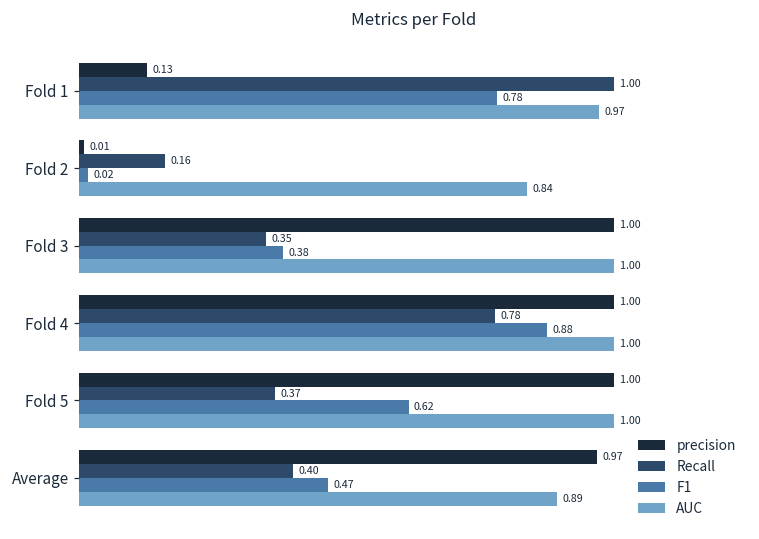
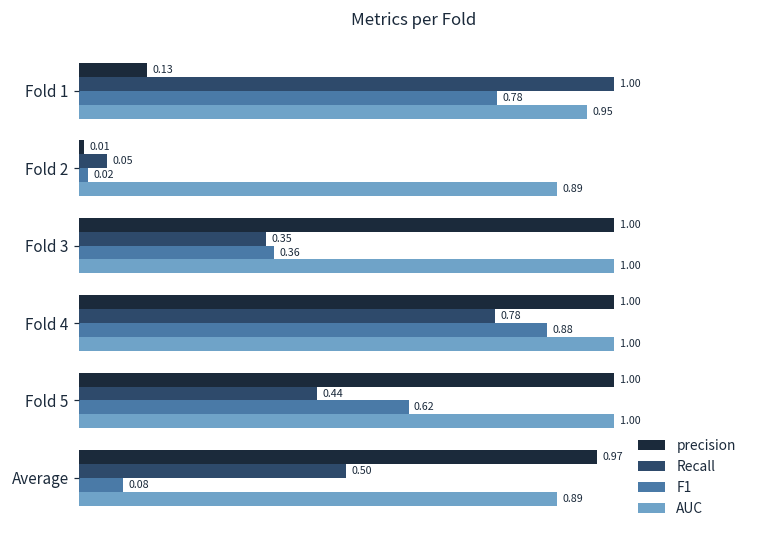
  {
    "precision": {
      "Fold 1": 0.13,
      "Fold 2": 0.01,
      "Fold 3": 1.00,
      "Fold 4": 1.00,
      "Fold 5": 1.00,
      "Average": 0.97
    },
    "Recall": {
      "Fold 1": 1.00,
-     "Fold 2": 0.16,
+     "Fold 2": 0.05,
      "Fold 3": 0.35,
      "Fold 4": 0.78,
-     "Fold 5": 0.37,
-     "Average": 0.40
+     "Fold 5": 0.44,
+     "Average": 0.50
    },
    "F1": {
      "Fold 1": 0.78,
      "Fold 2": 0.02,
-     "Fold 3": 0.38,
+     "Fold 3": 0.36,
      "Fold 4": 0.88,
      "Fold 5": 0.62,
-     "Average": 0.47
+     "Average": 0.08
    },
    "AUC": {
-     "Fold 1": 0.97,
-     "Fold 2": 0.84,
+     "Fold 1": 0.95,
+     "Fold 2": 0.89,
      "Fold 3": 1.00,
      "Fold 4": 1.00,
      "Fold 5": 1.00,
      "Average": 0.89
    }
  }
